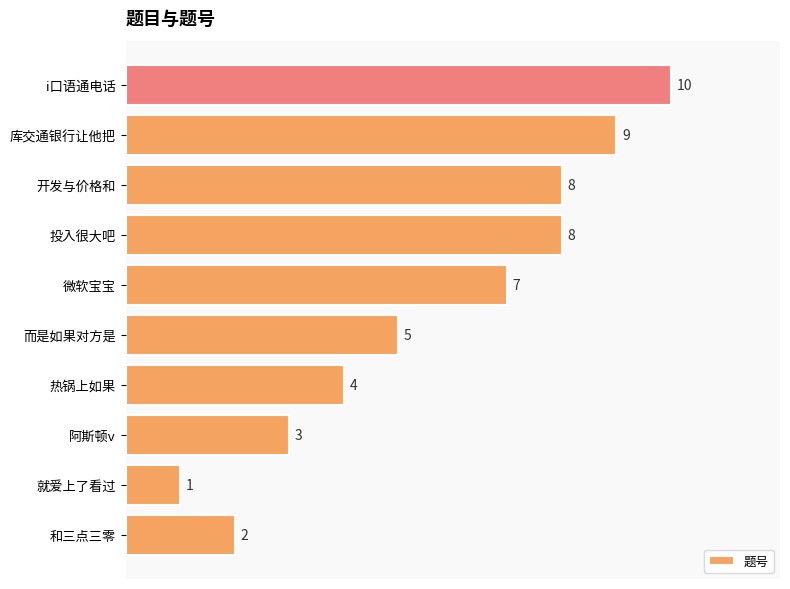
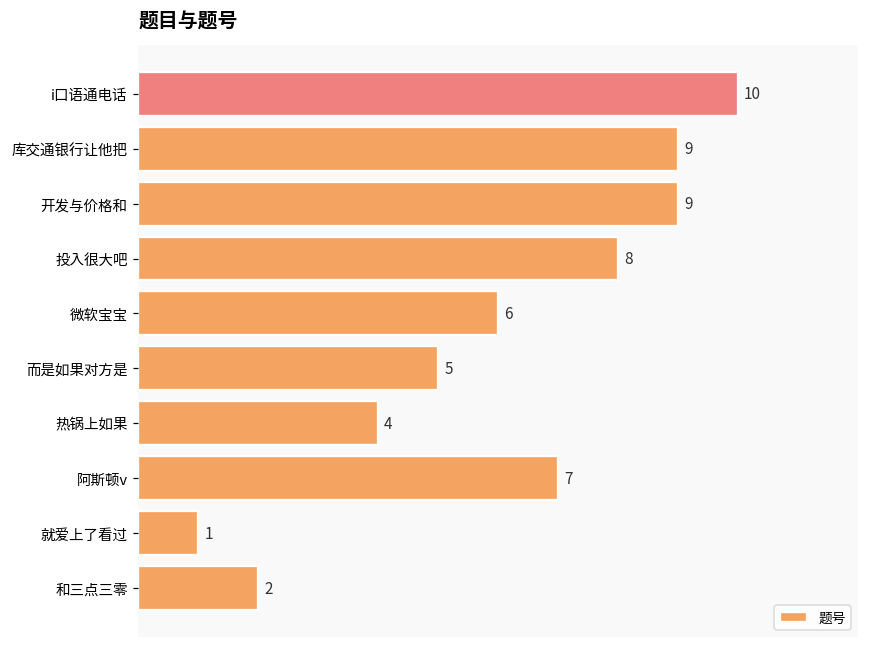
  {
    "i口语通电话": 10,
    "库交通银行让他把": 9,
-   "开发与价格和": 8,
+   "开发与价格和": 9,
    "投入很大吧": 8,
-   "微软宝宝": 7,
+   "微软宝宝": 6,
    "而是如果对方是": 5,
    "热锅上如果": 4,
-   "阿斯顿v": 3,
+   "阿斯顿v": 7,
    "就爱上了看过": 1,
    "和三点三零": 2
  }
